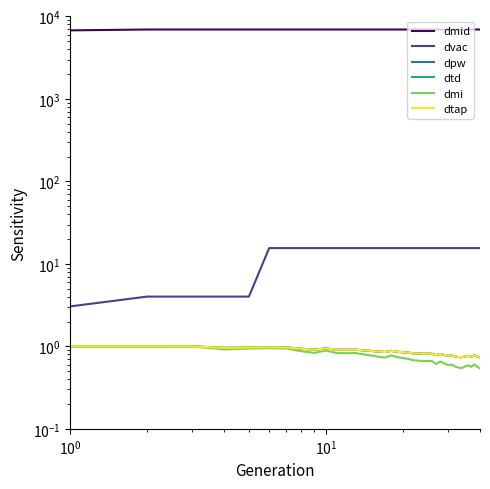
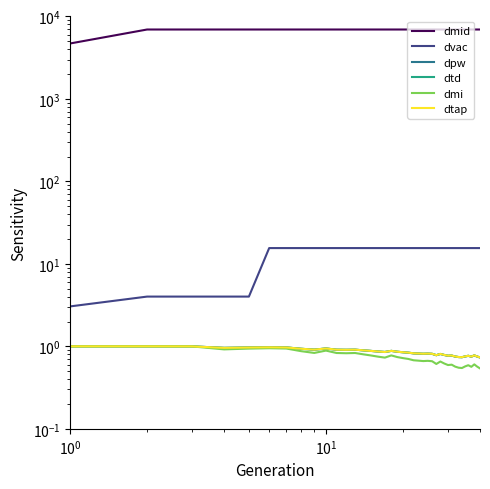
  {
    "dmid": {
-     "10^0": 7000,
+     "10^0": 5000,
      "10^1": 7000
    }
  }
